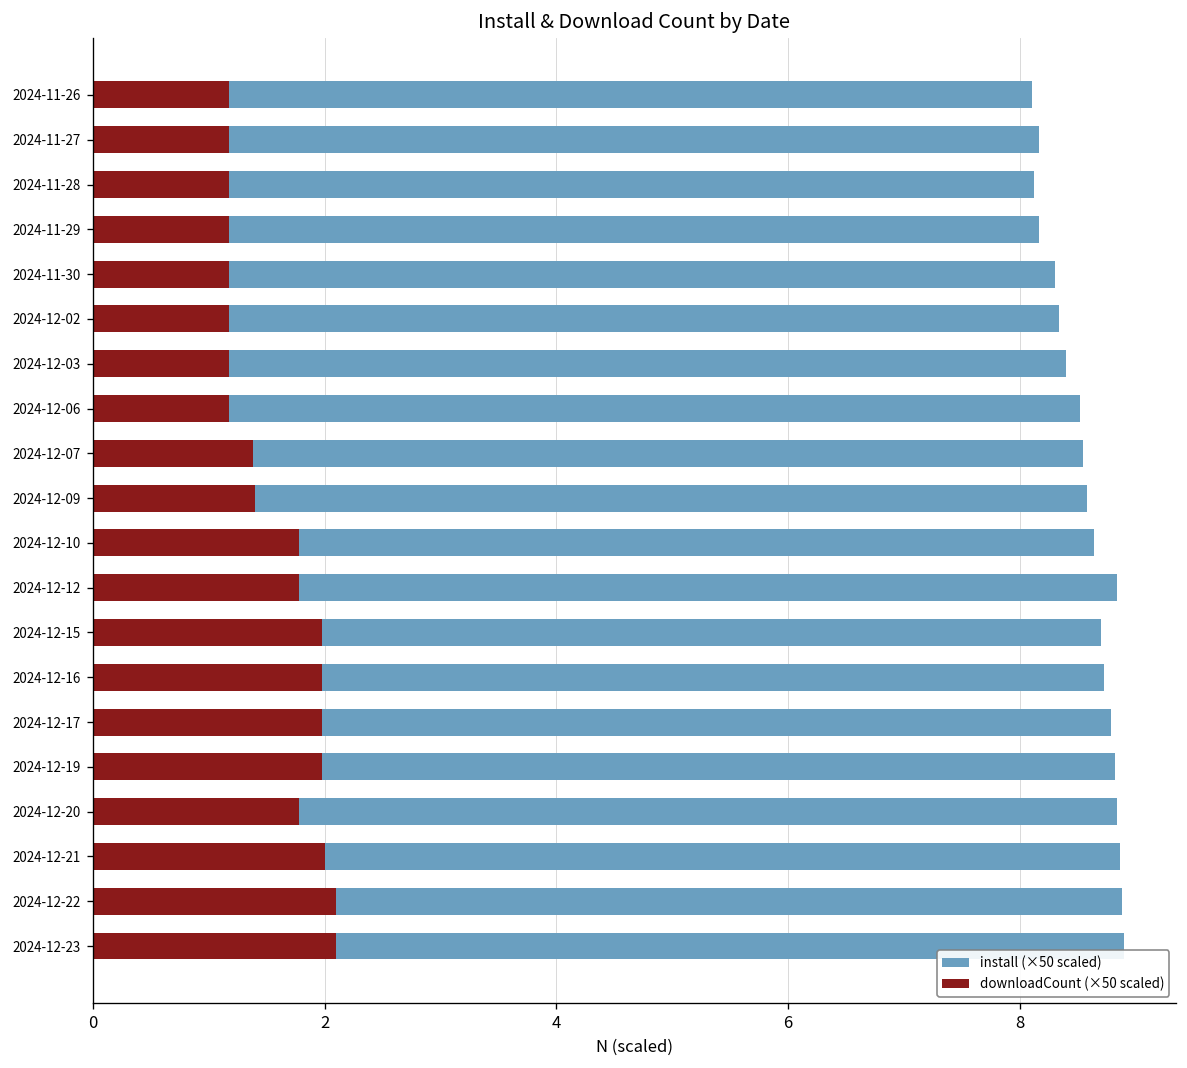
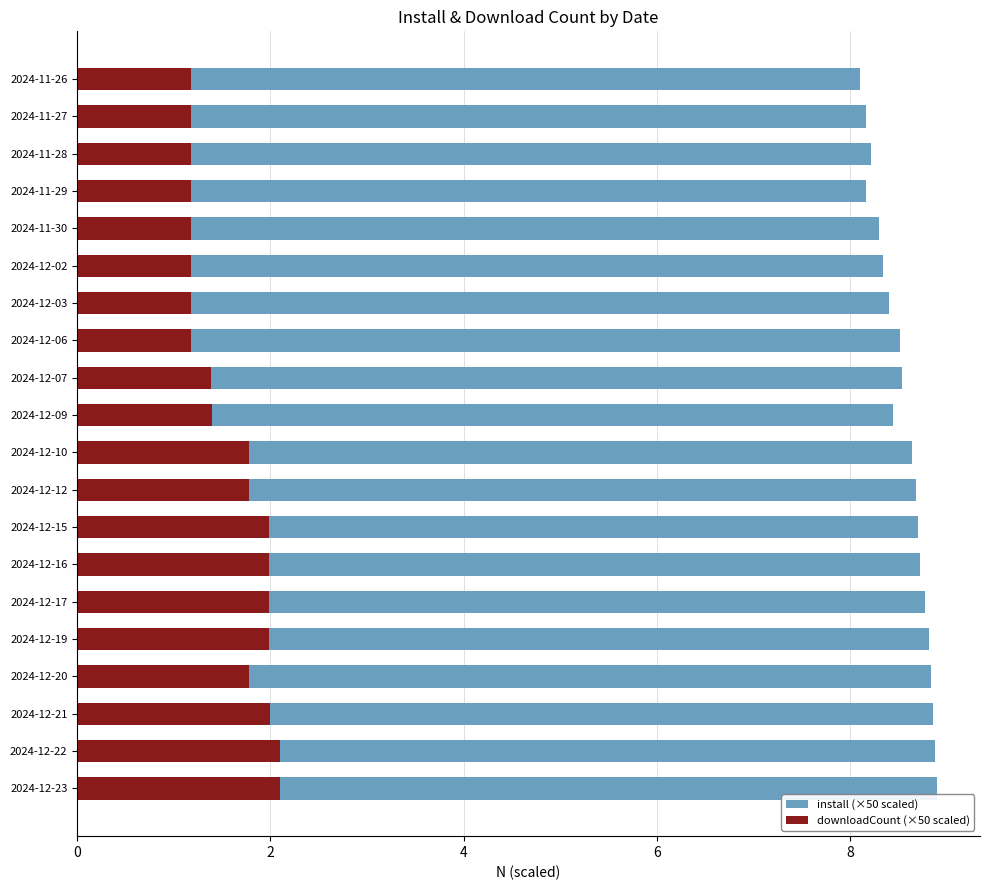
  {
    "install (×50 scaled)": {
      "2024-11-26": 8.1,
      "2024-11-27": 8.2,
-     "2024-11-28": 8.1,
+     "2024-11-28": 8.2,
      "2024-11-29": 8.2,
      "2024-11-30": 8.3,
      "2024-12-02": 8.3,
      "2024-12-03": 8.4,
      "2024-12-06": 8.5,
      "2024-12-07": 8.5,
-     "2024-12-09": 8.6,
+     "2024-12-09": 8.4,
      "2024-12-10": 8.6,
-     "2024-12-12": 8.8,
+     "2024-12-12": 8.7,
      "2024-12-15": 8.7,
      "2024-12-16": 8.7,
      "2024-12-17": 8.8,
      "2024-12-19": 8.8,
      "2024-12-20": 8.8,
      "2024-12-21": 8.9,
      "2024-12-22": 8.9,
      "2024-12-23": 8.9
    }
  }
